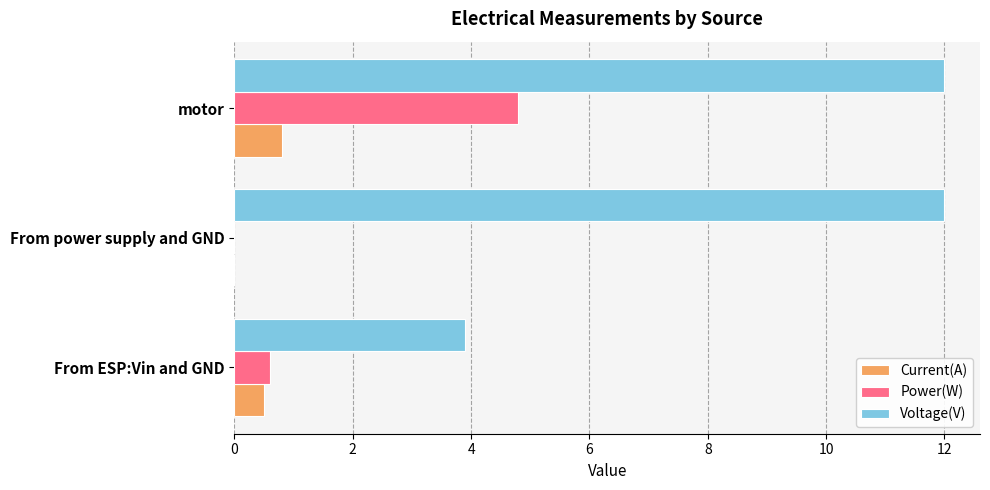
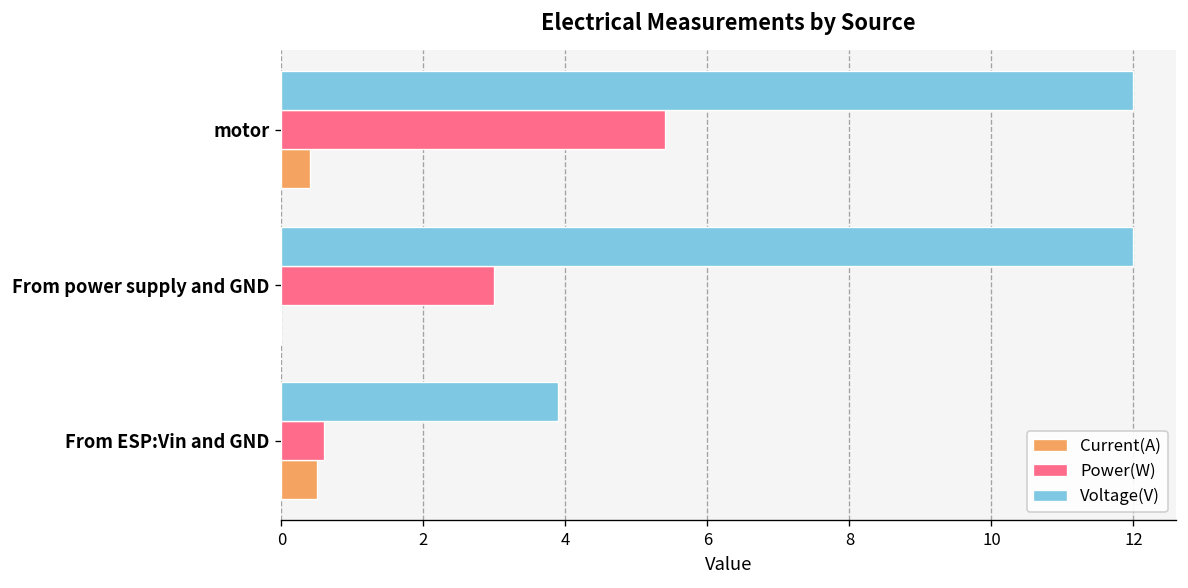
  {
    "Current(A)": {
-     "motor": 0.8,
+     "motor": 0.4,
      "From ESP:Vin and GND": 0.5
    },
    "Power(W)": {
-     "motor": 4.8,
-     "From power supply and GND": 0,
+     "motor": 5.4,
+     "From power supply and GND": 3,
      "From ESP:Vin and GND": 0.6
    },
    "Voltage(V)": {
      "motor": 12.0,
      "From power supply and GND": 12.0,
      "From ESP:Vin and GND": 3.9
    }
  }
